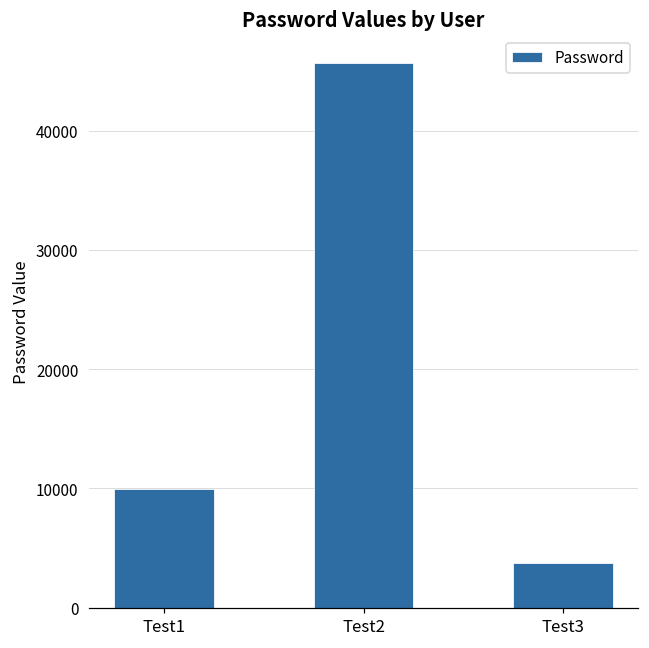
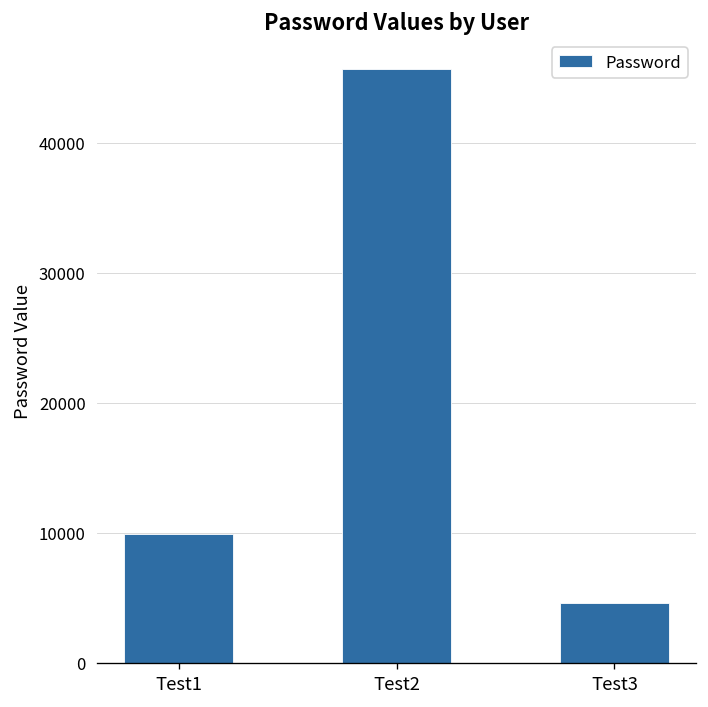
  {
    "Test1": 9900,
    "Test2": 45700,
-   "Test3": 3800
+   "Test3": 4600
  }
